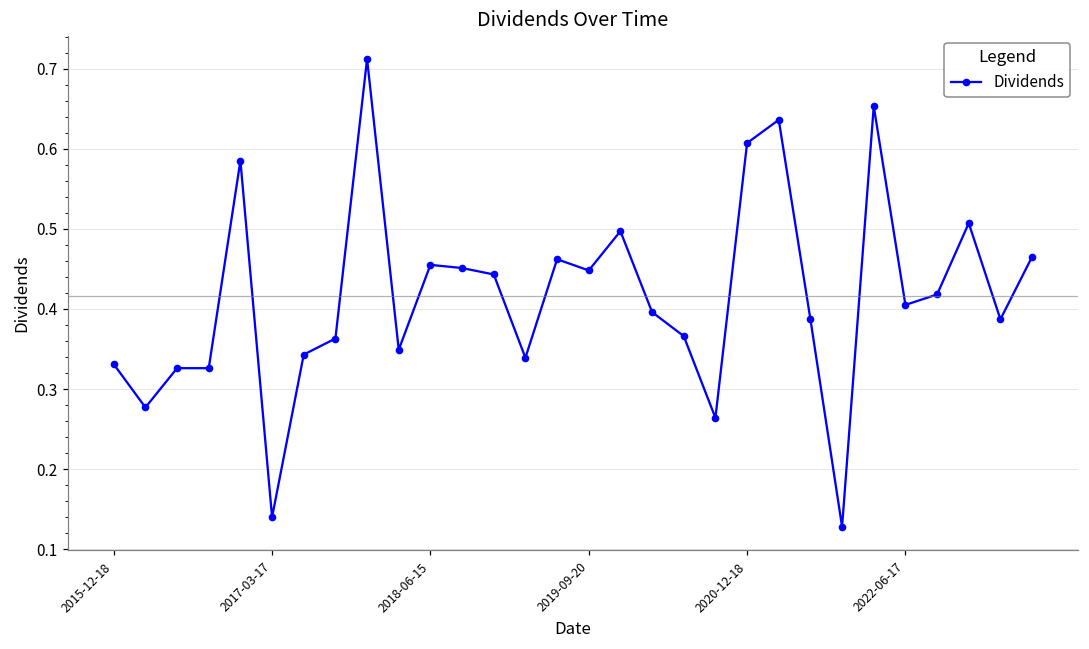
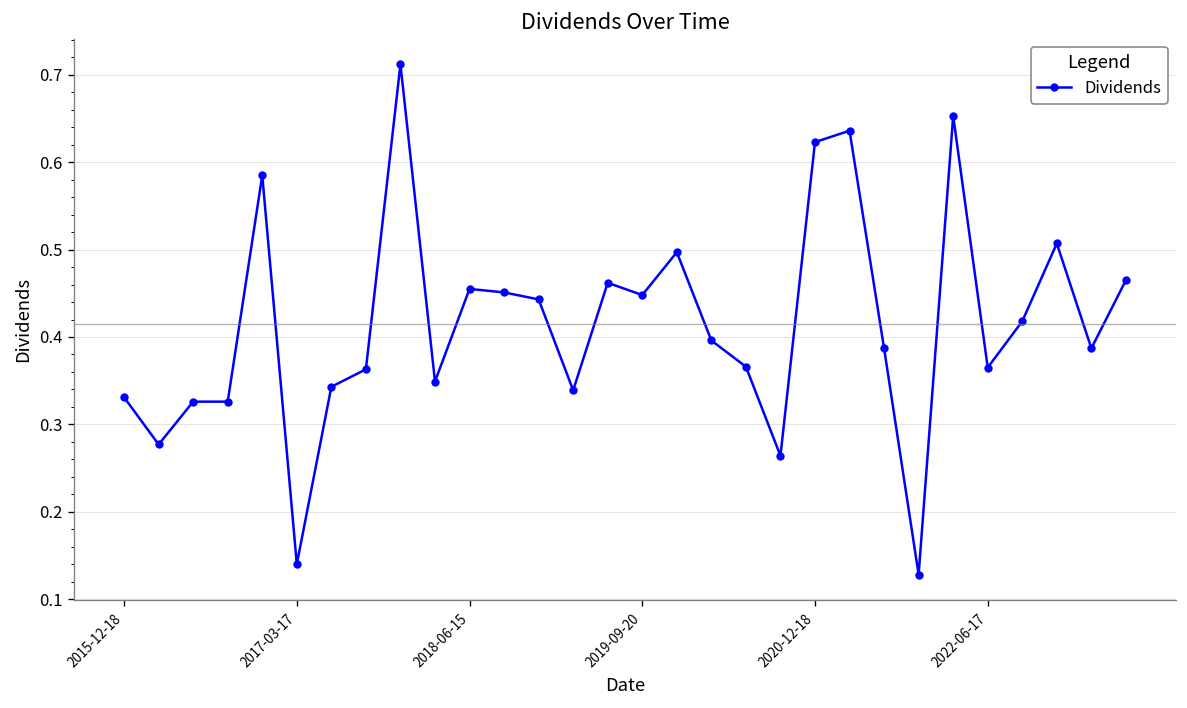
  {
    "2015-12-18": 0.33,
    "2017-03-17": 0.14,
    "2018-06-15": 0.46,
    "2019-09-20": 0.45,
-   "2020-12-18": 0.61,
-   "2022-06-17": 0.41
+   "2020-12-18": 0.62,
+   "2022-06-17": 0.37
  }
